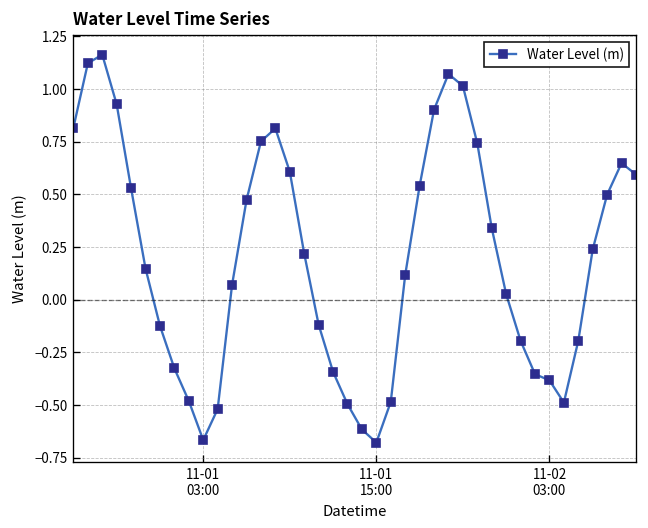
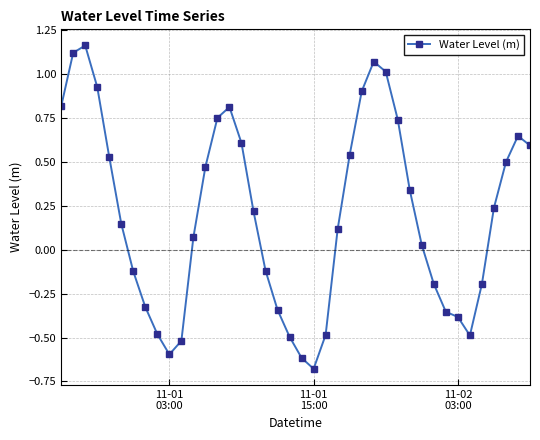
  {
-   "11-01 03:00": -0.67,
+   "11-01 03:00": -0.60,
    "11-01 15:00": -0.68,
    "11-02 03:00": -0.38
  }
